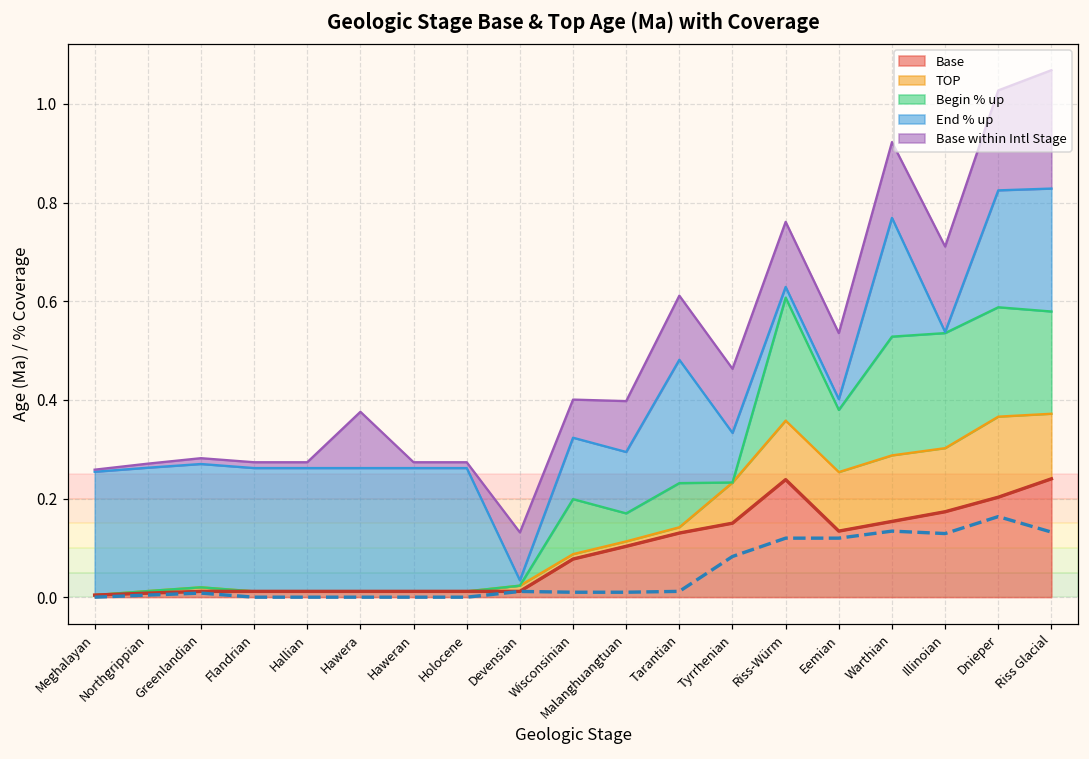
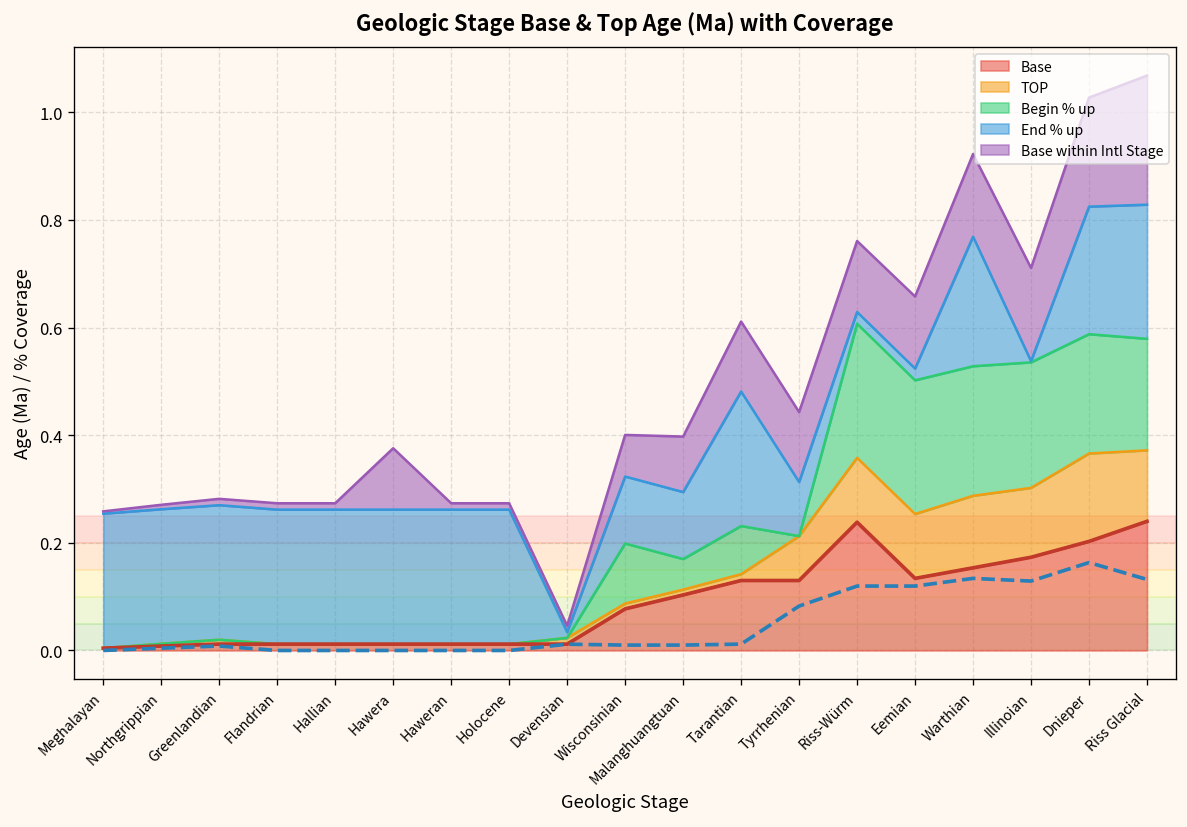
  {
    "Base": {
      "Wisconsinian": 0.08,
      "Malanghuangtuan": 0.10,
      "Tarantian": 0.13,
-     "Tyrrhenian": 0.15,
+     "Tyrrhenian": 0.13,
      "Riss-Würm": 0.24,
      "Eemian": 0.13,
      "Warthian": 0.15,
      "Illinoian": 0.17,
      "Dnieper": 0.20,
      "Riss Glacial": 0.24
    },
    "TOP": {
      "Wisconsinian": 0.01,
      "Malanghuangtuan": 0.01,
      "Tarantian": 0.01,
      "Riss-Würm": 0.12,
      "Eemian": 0.12,
      "Warthian": 0.13,
      "Illinoian": 0.13,
      "Dnieper": 0.16,
      "Riss Glacial": 0.13
    },
    "Begin % up": {
      "Wisconsinian": 0.11,
      "Malanghuangtuan": 0.06,
      "Tarantian": 0.09,
      "Riss-Würm": 0.25,
-     "Eemian": 0.13,
+     "Eemian": 0.25,
      "Warthian": 0.24,
      "Dnieper": 0.22,
      "Riss Glacial": 0.21
    },
    "Base within Intl Stage": {
      "Northgrippian": 0.01,
      "Greenlandian": 0.01,
      "Flandrian": 0.01,
      "Hallian": 0.01,
      "Hawera": 0.11,
      "Haweran": 0.01,
      "Holocene": 0.01,
-     "Devensian": 0.10,
+     "Devensian": 0.01,
      "Wisconsinian": 0.08,
      "Malanghuangtuan": 0.10,
      "Tarantian": 0.13,
      "Tyrrhenian": 0.13,
      "Riss-Würm": 0.13,
      "Eemian": 0.13,
      "Warthian": 0.15,
      "Illinoian": 0.17
    }
  }
